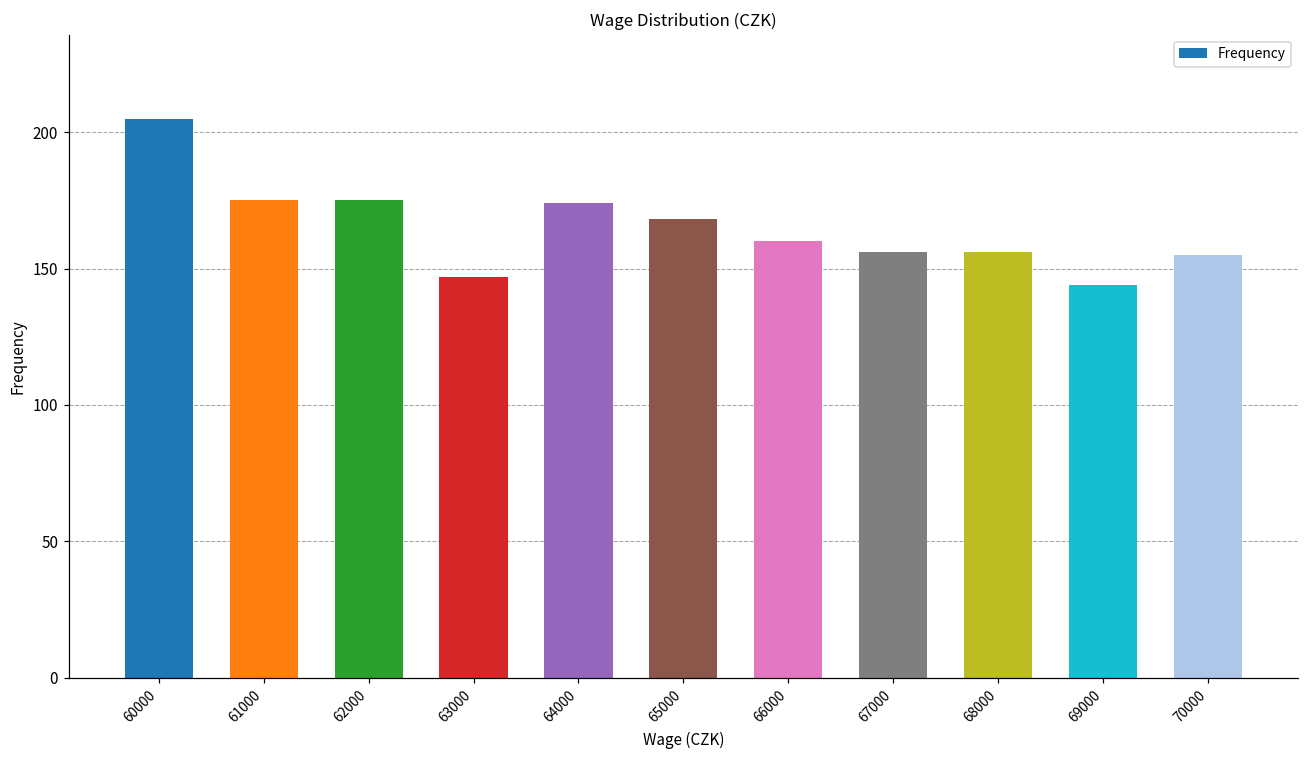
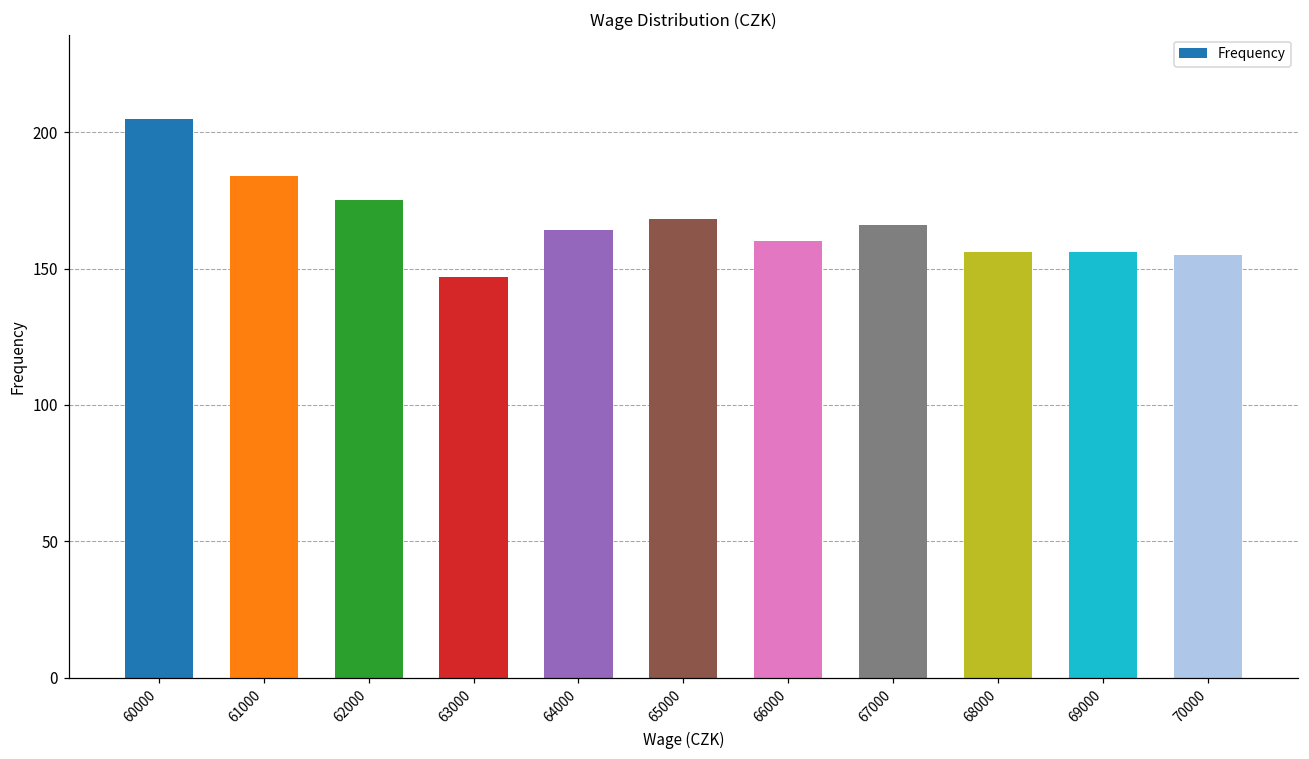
  {
    "60000": 205,
-   "61000": 175,
+   "61000": 184,
    "62000": 175,
    "63000": 147,
-   "64000": 174,
+   "64000": 164,
    "65000": 168,
    "66000": 160,
-   "67000": 156,
+   "67000": 166,
    "68000": 156,
-   "69000": 144,
+   "69000": 156,
    "70000": 155
  }
